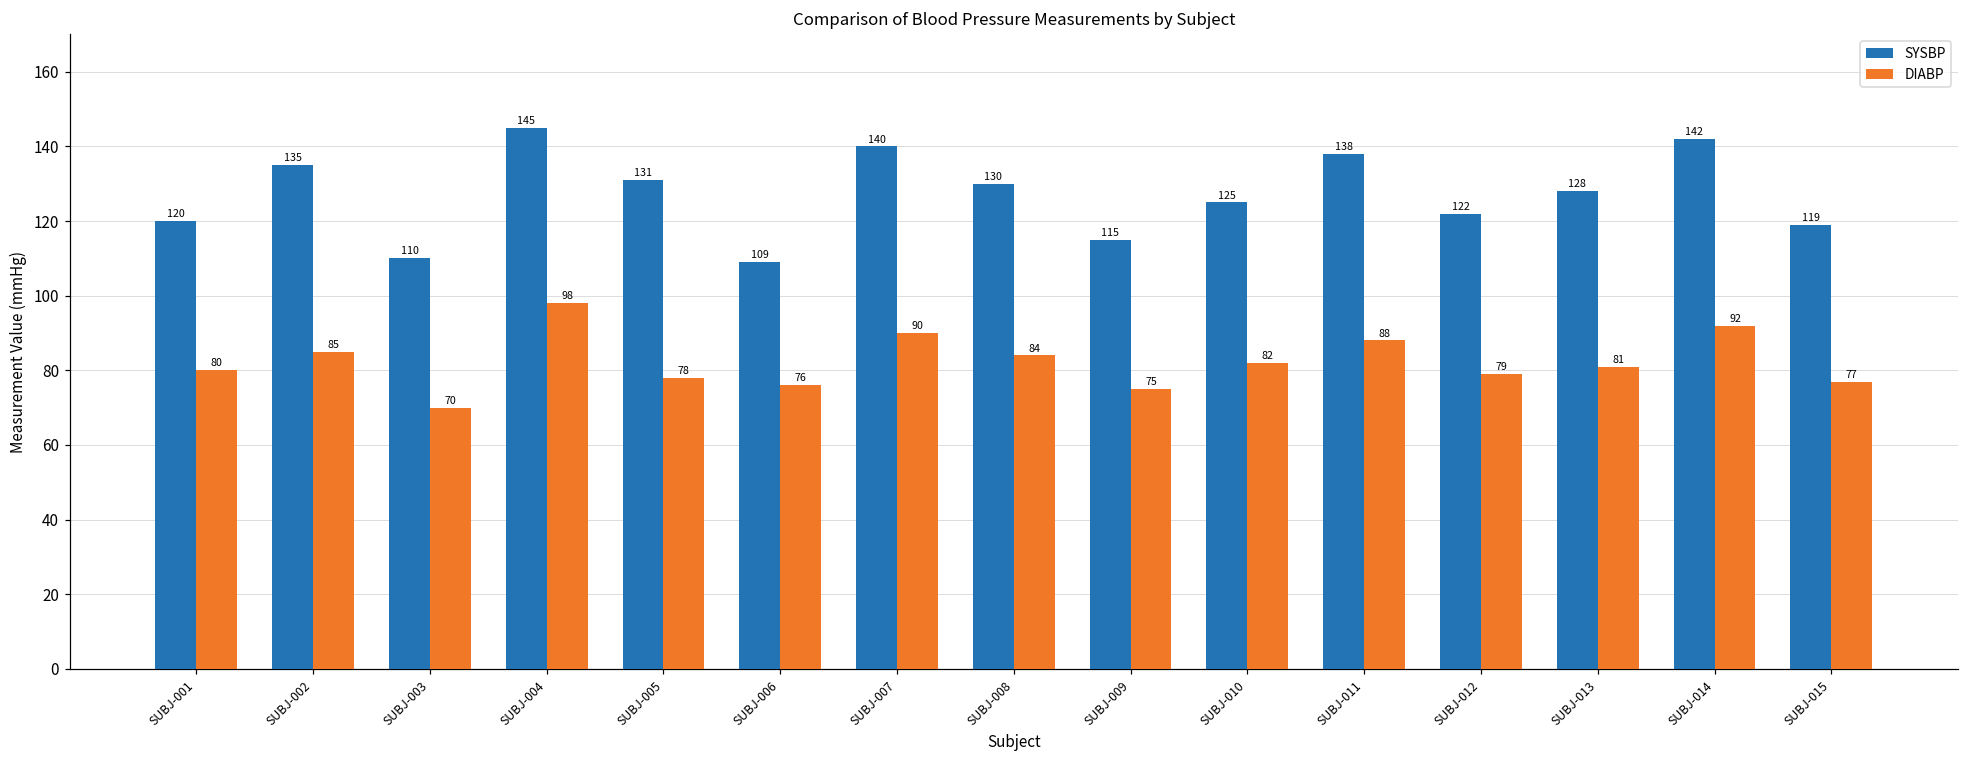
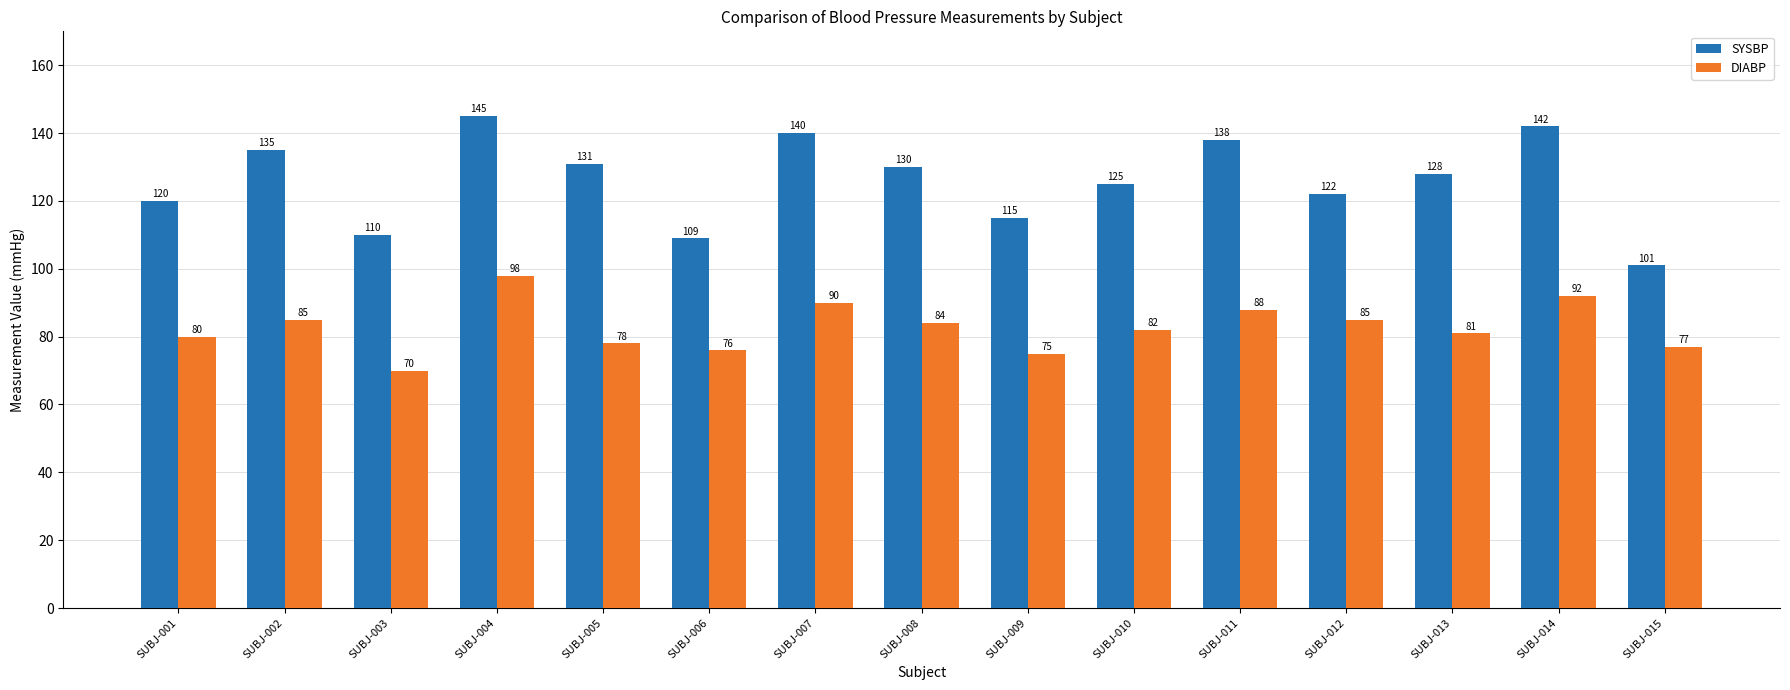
  {
    "SYSBP": {
      "SUBJ-001": 120,
      "SUBJ-002": 135,
      "SUBJ-003": 110,
      "SUBJ-004": 145,
      "SUBJ-005": 131,
      "SUBJ-006": 109,
      "SUBJ-007": 140,
      "SUBJ-008": 130,
      "SUBJ-009": 115,
      "SUBJ-010": 125,
      "SUBJ-011": 138,
      "SUBJ-012": 122,
      "SUBJ-013": 128,
      "SUBJ-014": 142,
-     "SUBJ-015": 119
+     "SUBJ-015": 101
    },
    "DIABP": {
      "SUBJ-001": 80,
      "SUBJ-002": 85,
      "SUBJ-003": 70,
      "SUBJ-004": 98,
      "SUBJ-005": 78,
      "SUBJ-006": 76,
      "SUBJ-007": 90,
      "SUBJ-008": 84,
      "SUBJ-009": 75,
      "SUBJ-010": 82,
      "SUBJ-011": 88,
-     "SUBJ-012": 79,
+     "SUBJ-012": 85,
      "SUBJ-013": 81,
      "SUBJ-014": 92,
      "SUBJ-015": 77
    }
  }
